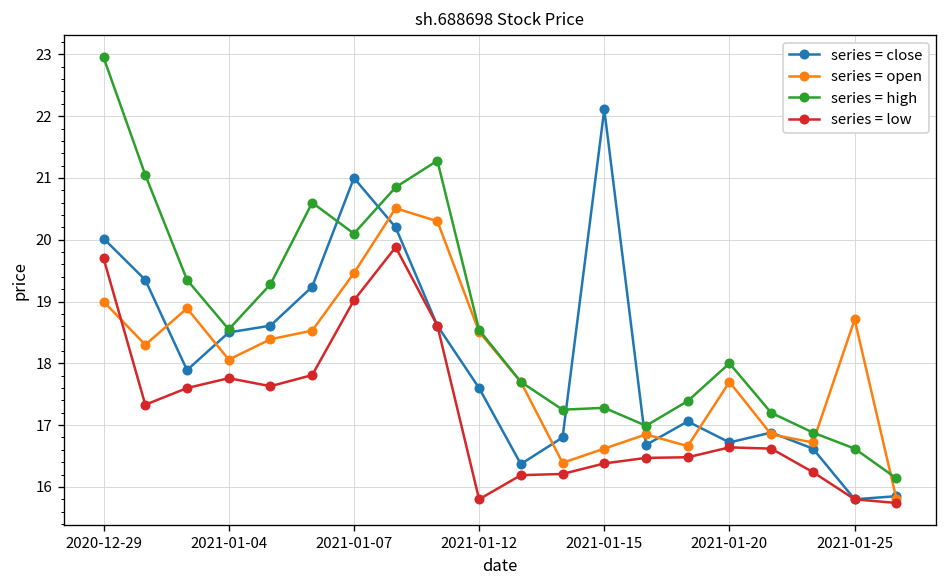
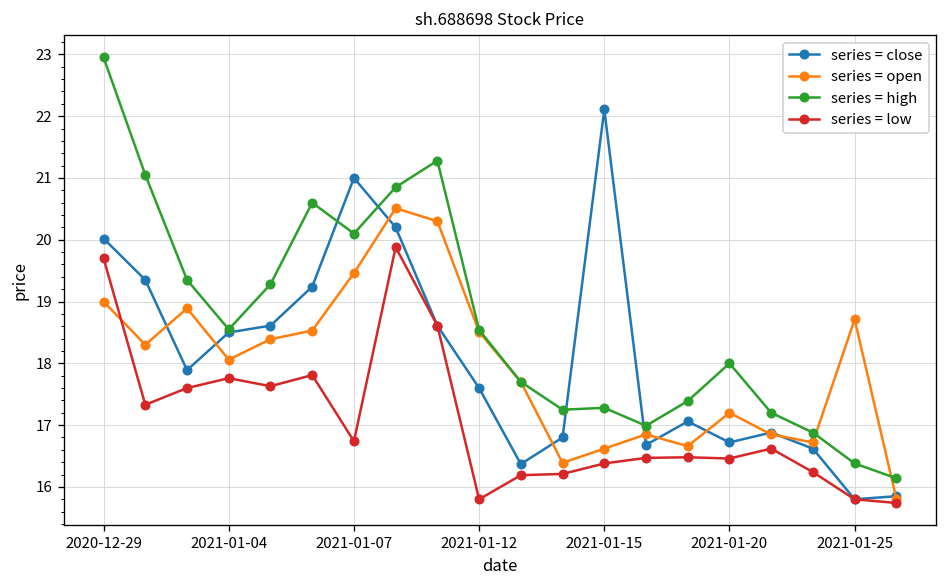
  {
    "series = close": {
      "2020-12-29": 20.0,
      "2021-01-07": 21.0,
      "2021-01-12": 17.6,
      "2021-01-15": 22.1,
      "2021-01-20": 16.7
    },
    "series = open": {
      "2020-12-29": 19.0,
      "2021-01-04": 18.1,
      "2021-01-07": 19.5,
      "2021-01-15": 16.6,
-     "2021-01-20": 17.7,
+     "2021-01-20": 17.2,
      "2021-01-25": 18.7
    },
    "series = high": {
      "2020-12-29": 23.0,
      "2021-01-07": 20.1,
      "2021-01-15": 17.3,
      "2021-01-20": 18.0,
-     "2021-01-25": 16.6
+     "2021-01-25": 16.4
    },
    "series = low": {
      "2020-12-29": 19.7,
      "2021-01-04": 17.8,
-     "2021-01-07": 19.0,
+     "2021-01-07": 16.7,
      "2021-01-12": 15.8,
      "2021-01-15": 16.4,
-     "2021-01-20": 16.6
+     "2021-01-20": 16.5
    }
  }
